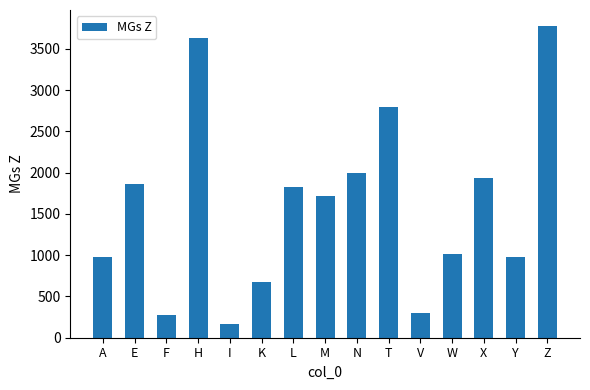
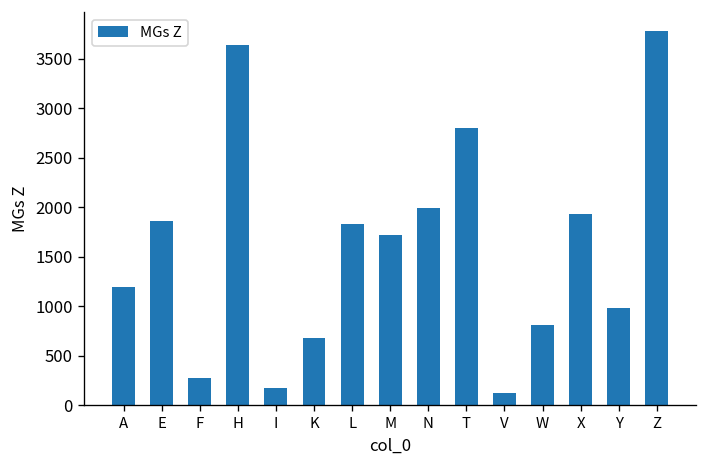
  {
-   "A": 1000,
+   "A": 1200,
    "E": 1900,
    "F": 300,
    "H": 3600,
    "I": 200,
    "K": 700,
    "L": 1800,
    "M": 1700,
    "N": 2000,
    "T": 2800,
-   "V": 300,
-   "W": 1000,
+   "V": 100,
+   "W": 800,
    "X": 1900,
    "Y": 1000,
    "Z": 3800
  }
